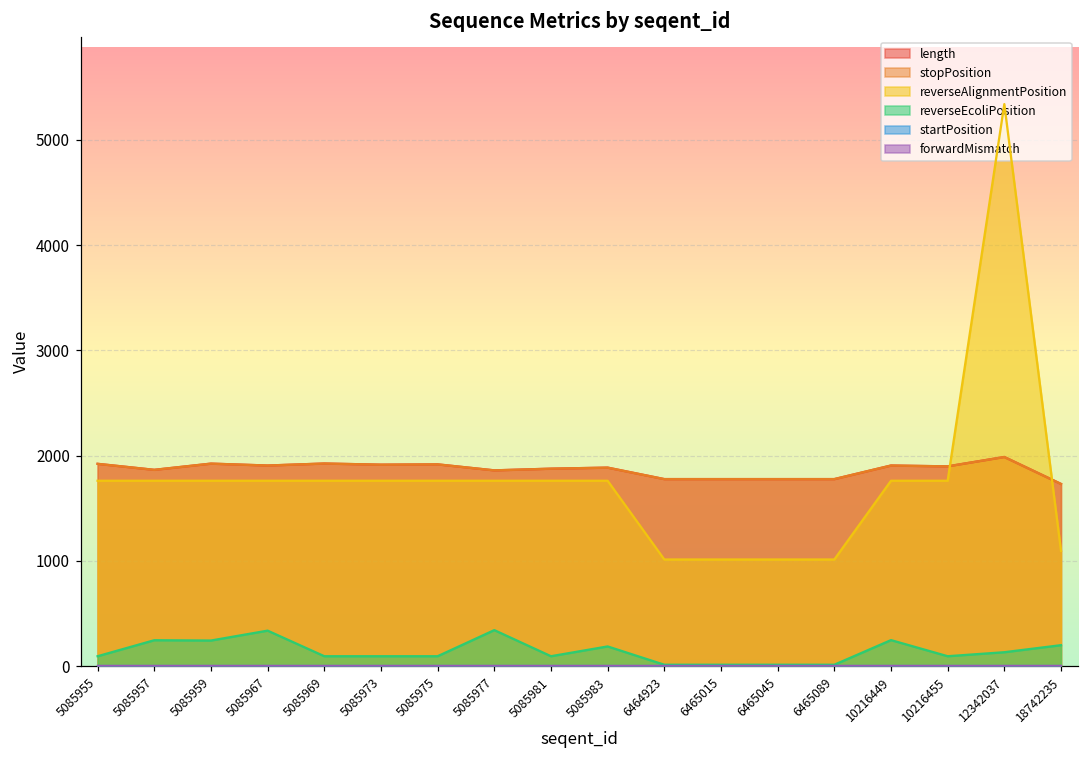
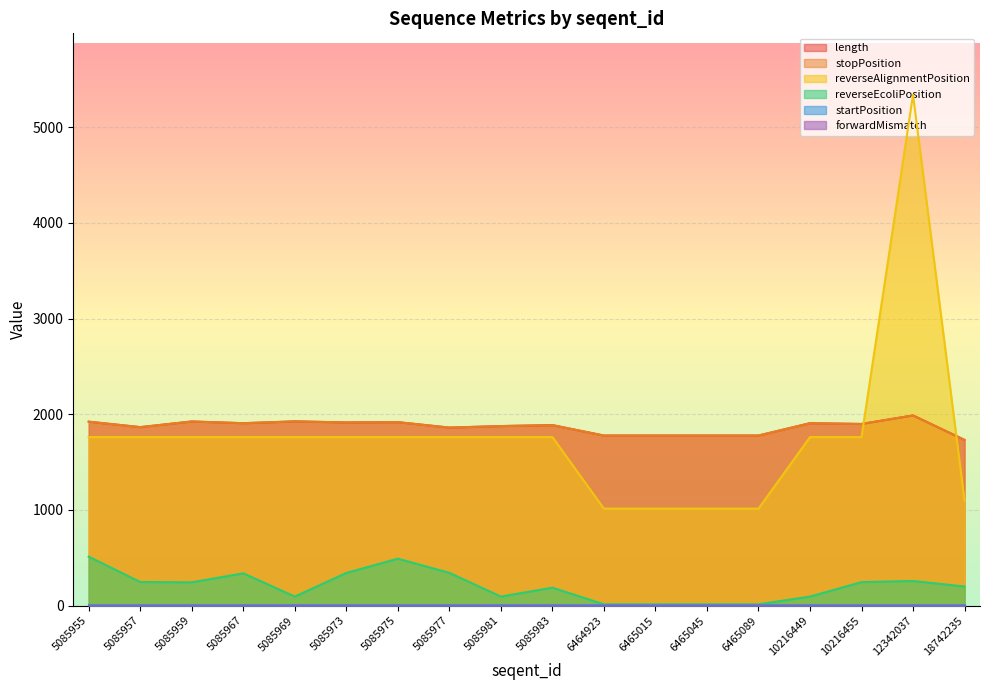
  {
    "reverseEcoliPosition": {
-     "5085955": 100,
+     "5085955": 500,
      "5085957": 200,
      "5085959": 200,
      "5085967": 300,
      "5085969": 100,
-     "5085973": 100,
-     "5085975": 100,
+     "5085973": 300,
+     "5085975": 500,
      "5085977": 300,
      "5085981": 100,
      "5085983": 200,
-     "10216449": 200,
-     "10216455": 100,
-     "12342037": 100,
+     "10216449": 100,
+     "10216455": 200,
+     "12342037": 300,
      "18742235": 200
    },
    "forwardMismatch": {
      "5085955": 0,
      "5085957": 0,
      "5085959": 0,
      "5085967": 0,
      "5085969": 0,
      "5085973": 0,
      "5085975": 0,
      "5085977": 0,
      "5085981": 0,
      "5085983": 0,
      "10216449": 0,
      "10216455": 0,
      "12342037": 0,
      "18742235": 0
    }
  }
